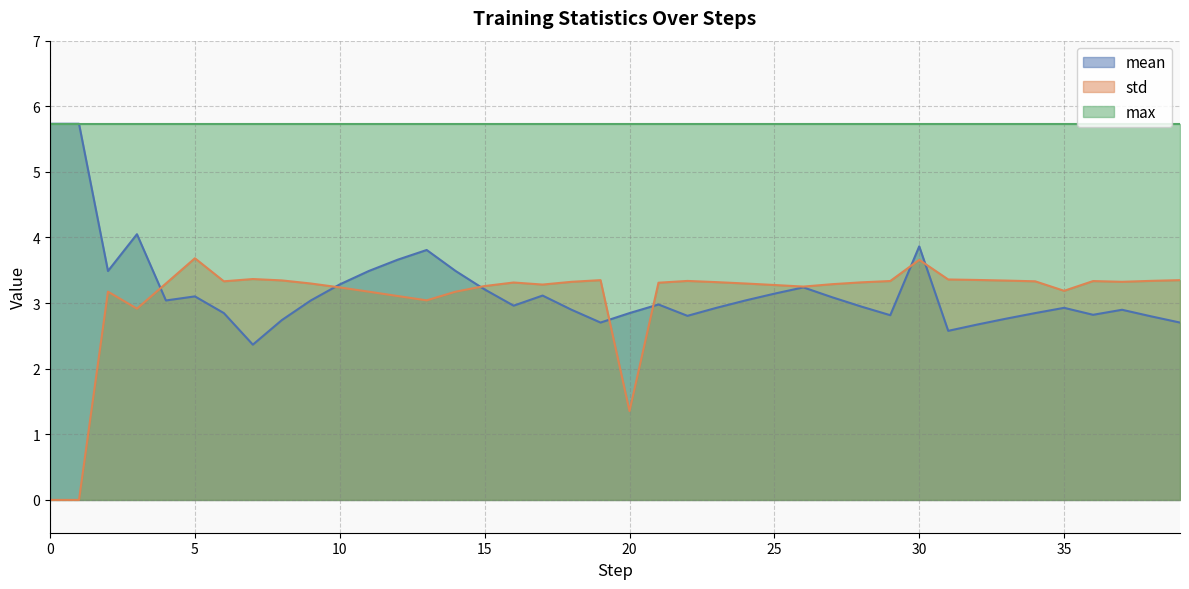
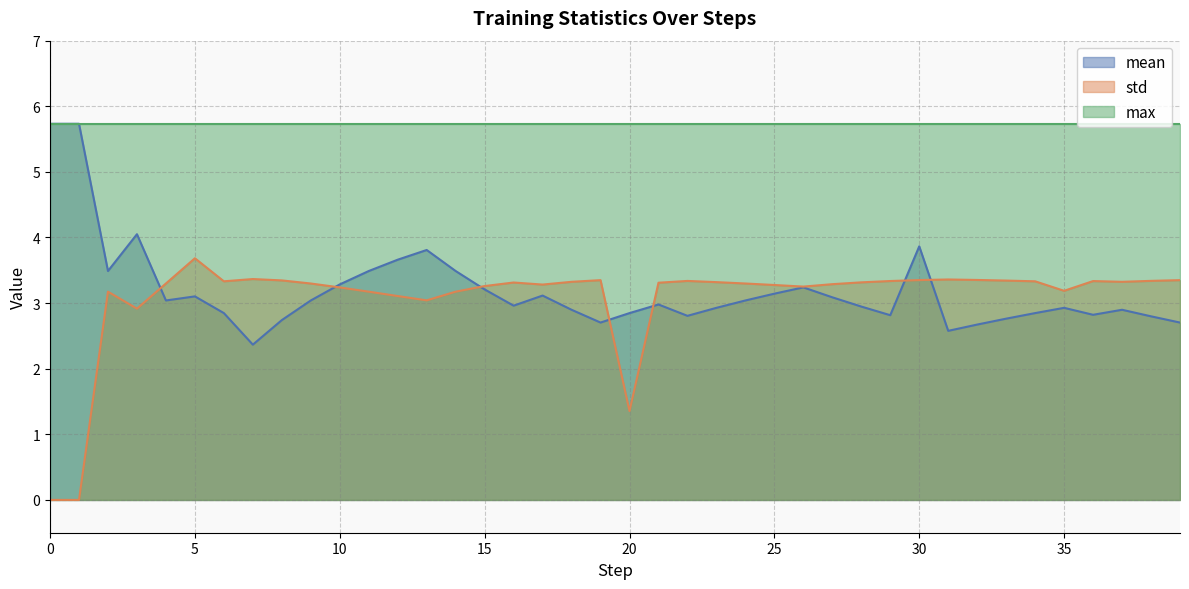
  {
    "mean": {
      "5": 3.1,
      "10": 3.3,
      "15": 3.2,
      "20": 2.8,
      "25": 3.1,
      "30": 3.9,
      "35": 2.9
    },
    "std": {
      "0": 0.0,
      "5": 3.7,
      "10": 3.2,
      "15": 3.3,
      "20": 1.4,
      "25": 3.3,
-     "30": 3.7,
+     "30": 3.4,
      "35": 3.2
    },
    "max": {
      "5": 5.7,
      "10": 5.7,
      "15": 5.7,
      "20": 5.7,
      "25": 5.7,
      "30": 5.7,
      "35": 5.7
    }
  }
